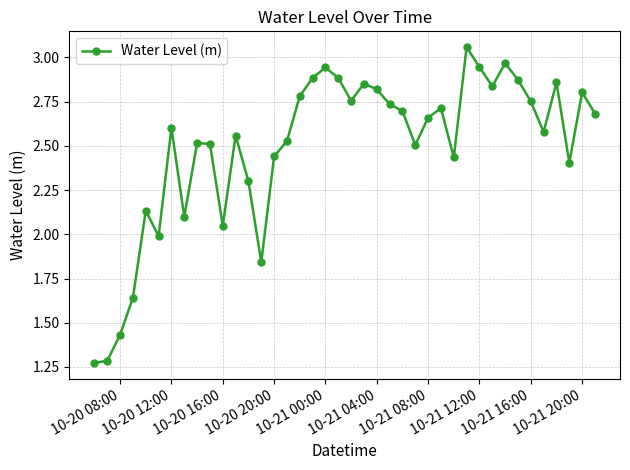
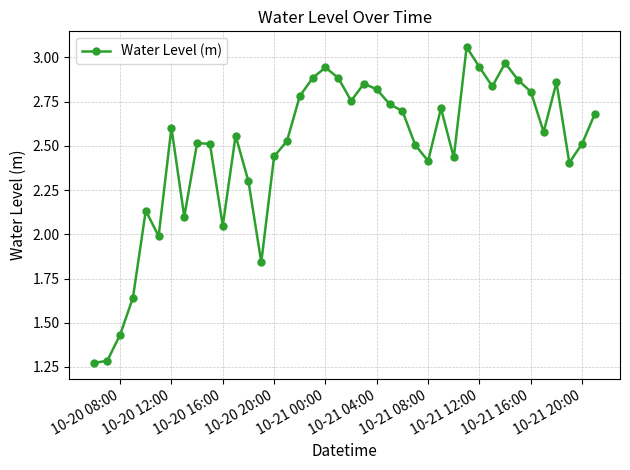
  {
    "10-20 08:00": 1.43,
    "10-20 12:00": 2.60,
    "10-20 16:00": 2.05,
    "10-20 20:00": 2.44,
    "10-21 00:00": 2.94,
    "10-21 04:00": 2.82,
-   "10-21 08:00": 2.66,
+   "10-21 08:00": 2.41,
    "10-21 12:00": 2.94,
-   "10-21 16:00": 2.75,
-   "10-21 20:00": 2.80
+   "10-21 16:00": 2.81,
+   "10-21 20:00": 2.51
  }
